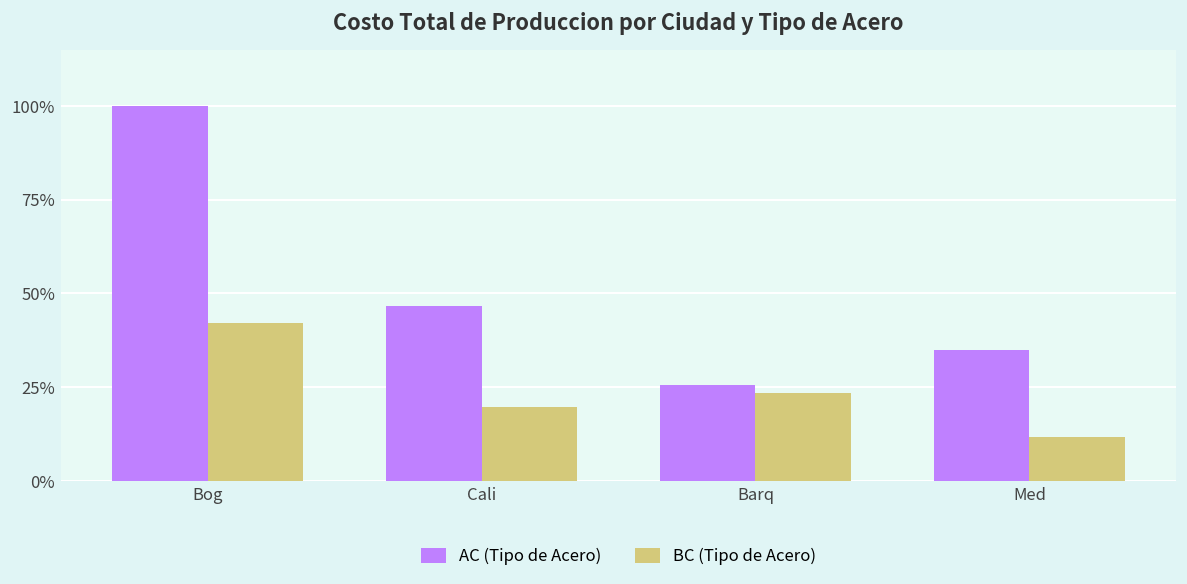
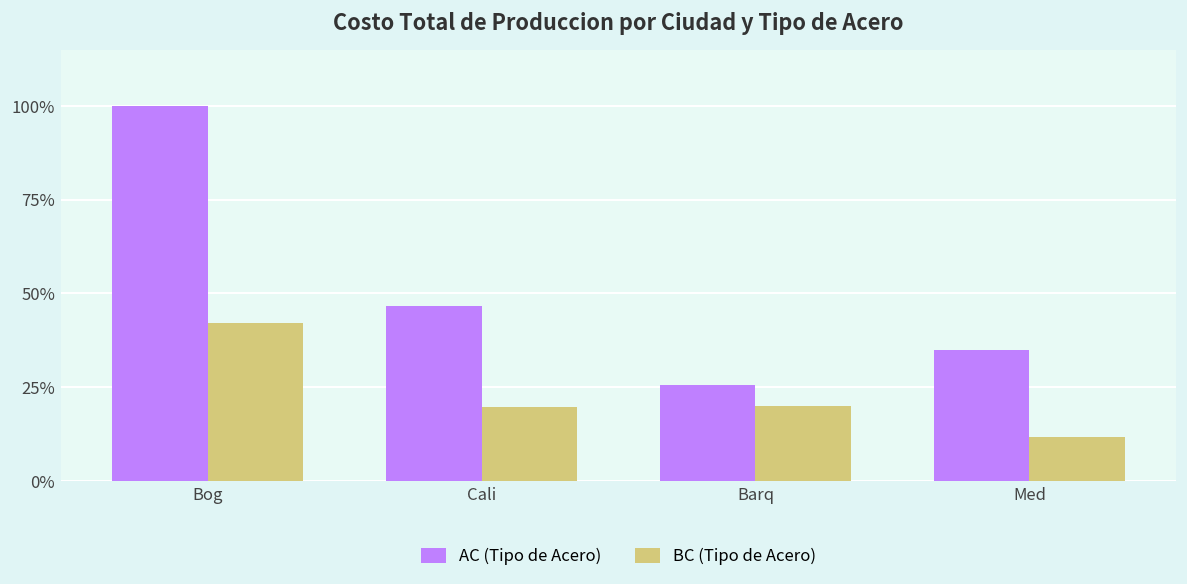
  {
    "AC (Tipo de Acero)": {
      "Bog": "100%",
      "Cali": "47%",
      "Barq": "26%",
      "Med": "35%"
    },
    "BC (Tipo de Acero)": {
      "Bog": "42%",
      "Cali": "20%",
-     "Barq": "23%",
+     "Barq": "20%",
      "Med": "12%"
    }
  }
